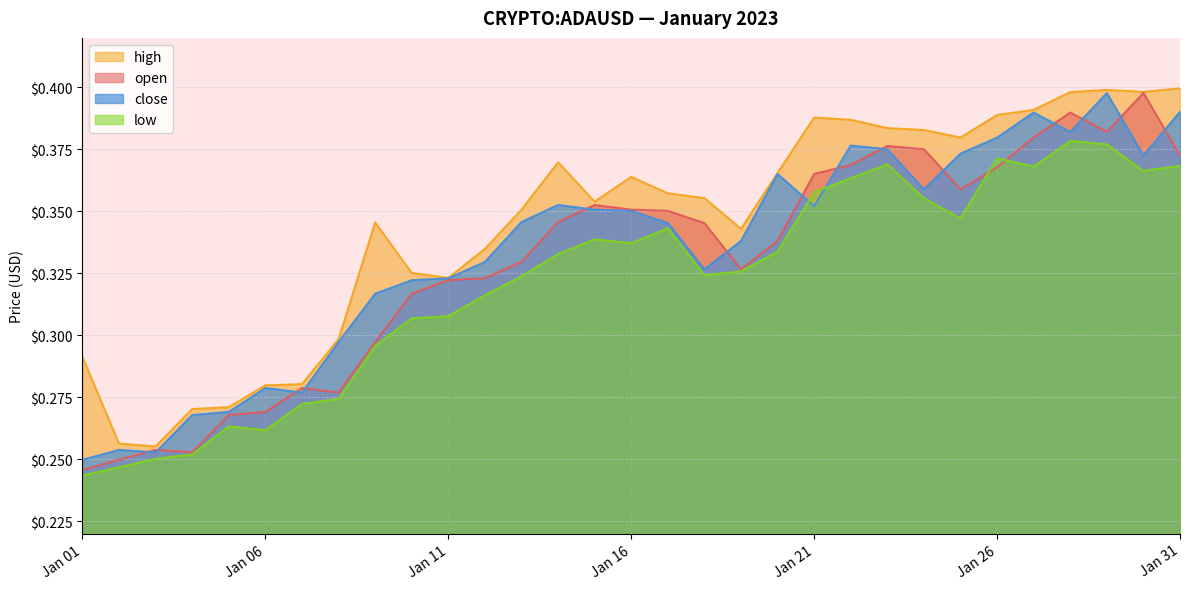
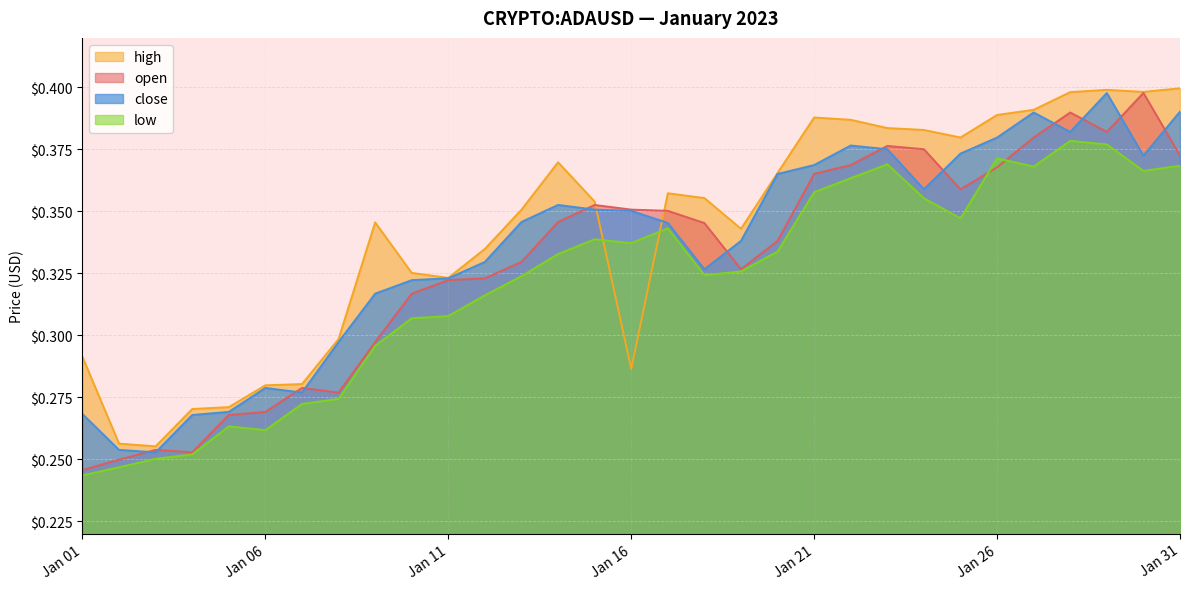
  {
    "high": {
      "Jan 01": "$0.291",
      "Jan 06": "$0.280",
-     "Jan 16": "$0.364",
+     "Jan 16": "$0.286",
      "Jan 21": "$0.388",
      "Jan 26": "$0.389",
      "Jan 31": "$0.400"
    },
    "open": {
      "Jan 01": "$0.246",
      "Jan 06": "$0.269",
      "Jan 21": "$0.365",
      "Jan 26": "$0.368",
      "Jan 31": "$0.373"
    },
    "close": {
-     "Jan 01": "$0.250",
+     "Jan 01": "$0.268",
      "Jan 06": "$0.279",
-     "Jan 21": "$0.352",
+     "Jan 21": "$0.369",
      "Jan 26": "$0.380",
      "Jan 31": "$0.390"
    },
    "low": {
      "Jan 01": "$0.243",
      "Jan 06": "$0.262",
      "Jan 11": "$0.308",
      "Jan 16": "$0.337",
      "Jan 21": "$0.358",
      "Jan 26": "$0.371",
      "Jan 31": "$0.368"
    }
  }
